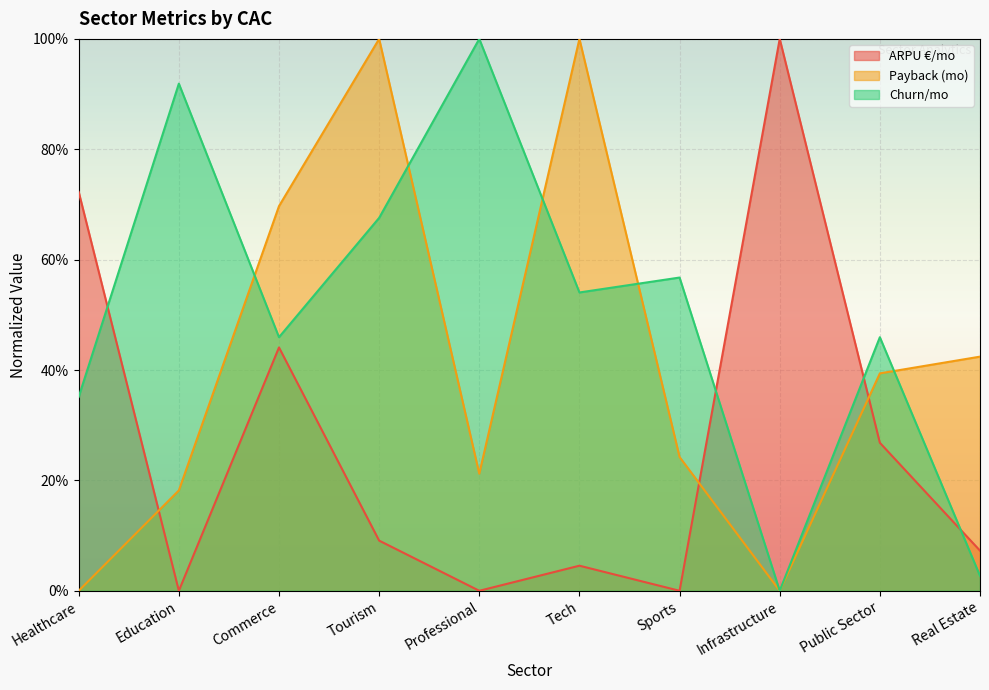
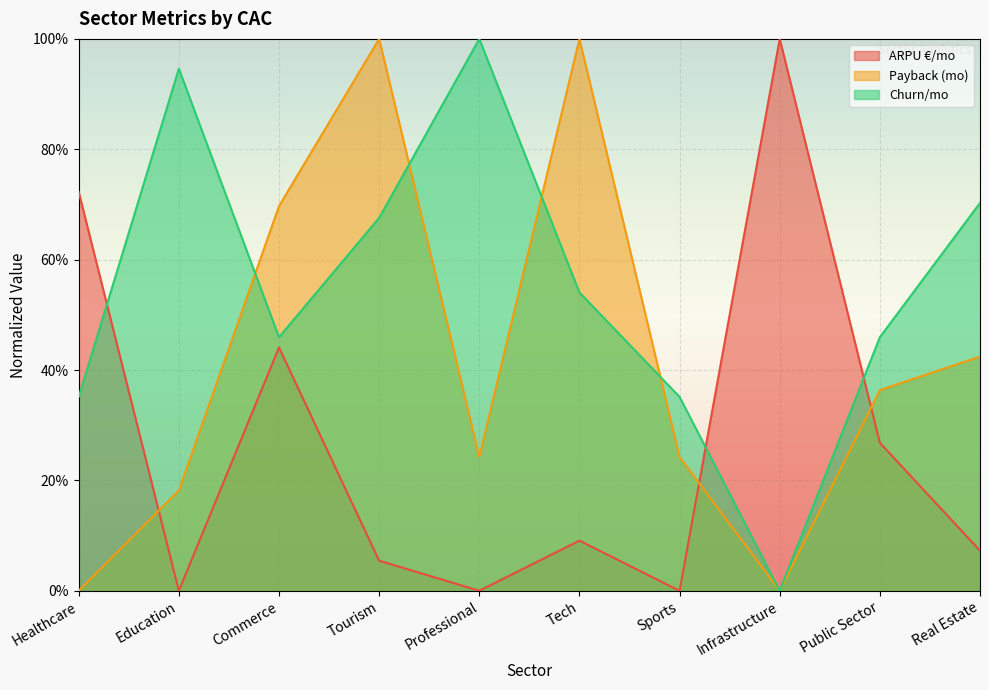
  {
    "ARPU €/mo": {
      "Healthcare": "72%",
      "Education": "0%",
      "Commerce": "44%",
-     "Tourism": "9%",
+     "Tourism": "5%",
      "Professional": "0%",
-     "Tech": "5%",
+     "Tech": "9%",
      "Sports": "0%",
      "Infrastructure": "100%",
      "Public Sector": "27%",
      "Real Estate": "7%"
    },
    "Payback (mo)": {
      "Healthcare": "0%",
      "Education": "18%",
      "Commerce": "70%",
      "Tourism": "100%",
-     "Professional": "21%",
+     "Professional": "24%",
      "Tech": "100%",
      "Sports": "24%",
-     "Public Sector": "39%",
+     "Public Sector": "36%",
      "Real Estate": "42%"
    },
    "Churn/mo": {
      "Healthcare": "35%",
-     "Education": "92%",
+     "Education": "95%",
      "Commerce": "46%",
      "Tourism": "68%",
      "Professional": "100%",
      "Tech": "54%",
-     "Sports": "57%",
+     "Sports": "35%",
      "Public Sector": "46%",
-     "Real Estate": "3%"
+     "Real Estate": "70%"
    }
  }
